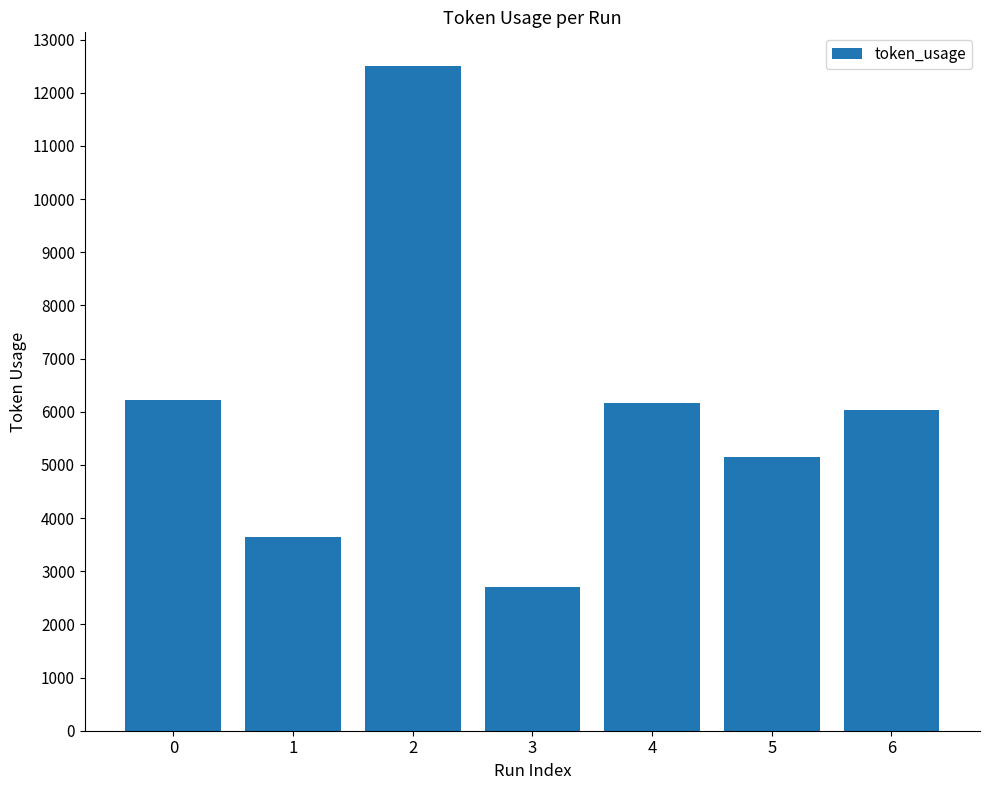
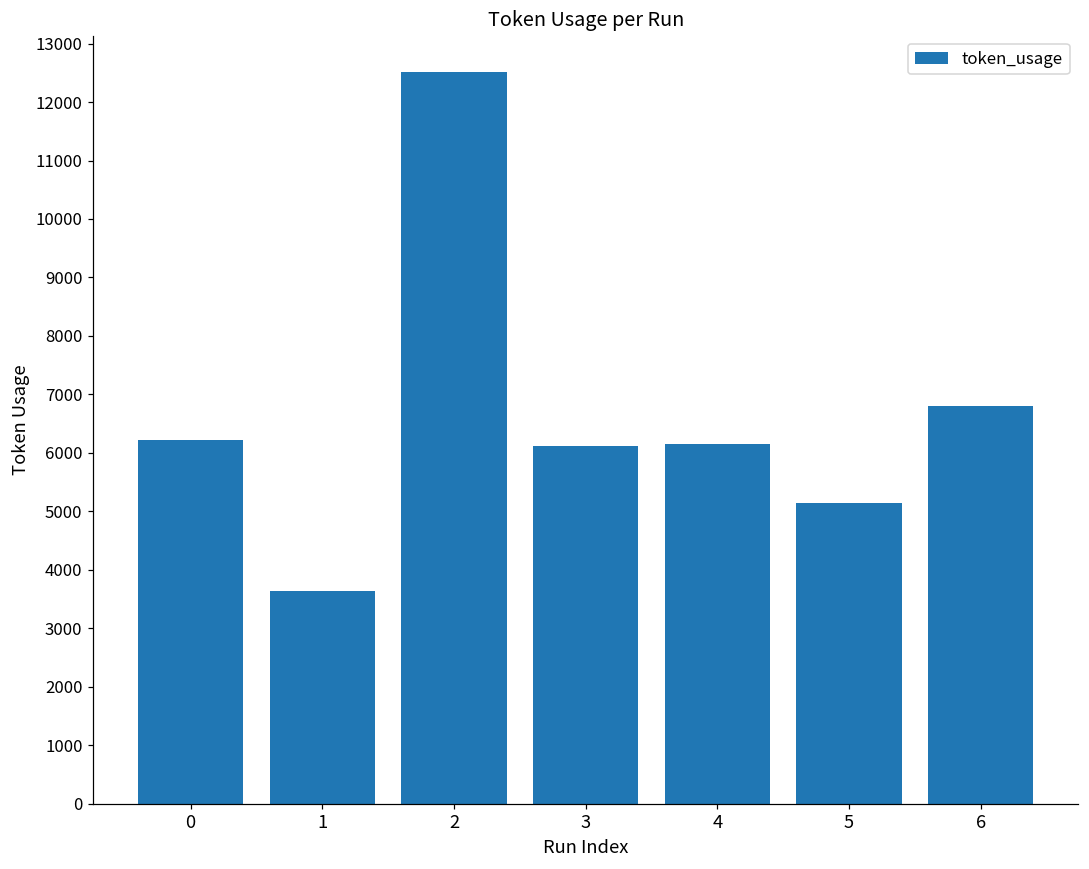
  {
    "0": 6200,
    "1": 3600,
    "2": 12500,
-   "3": 2700,
+   "3": 6100,
    "4": 6200,
    "5": 5100,
-   "6": 6000
+   "6": 6800
  }
